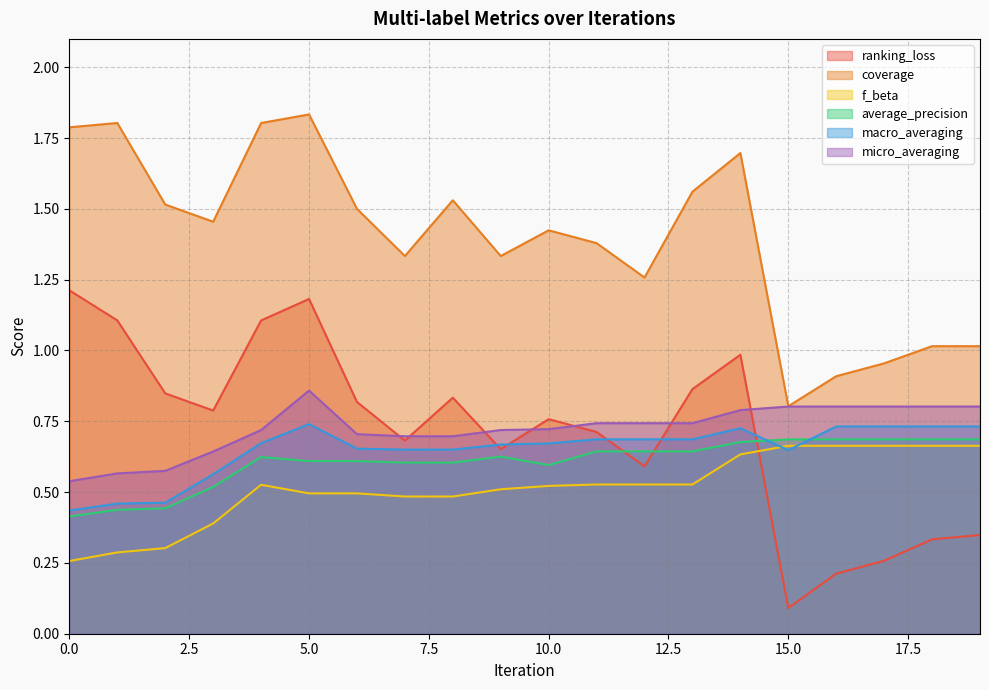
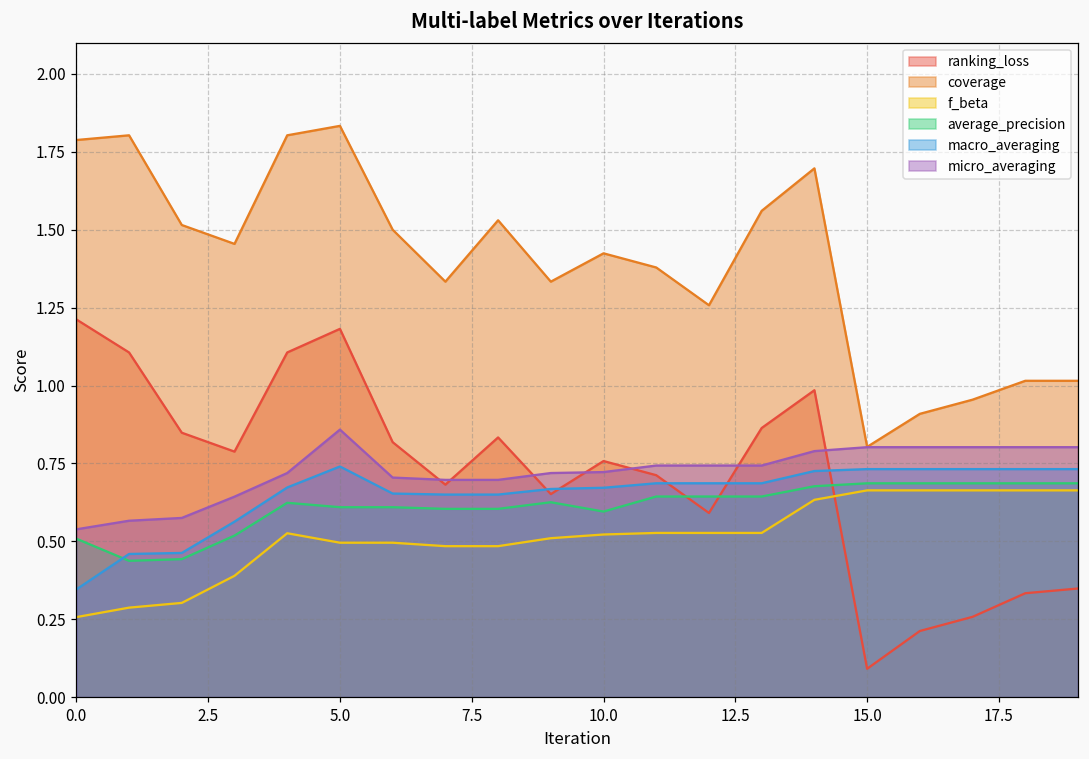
  {
    "average_precision": {
-     "0.0": 0.41,
+     "0.0": 0.51,
      "5.0": 0.61,
      "10.0": 0.60,
      "15.0": 0.69
    },
    "macro_averaging": {
-     "0.0": 0.43,
+     "0.0": 0.35,
      "5.0": 0.74,
      "10.0": 0.67,
-     "15.0": 0.65
+     "15.0": 0.73
    },
    "micro_averaging": {
      "0.0": 0.54,
      "5.0": 0.86,
      "10.0": 0.72
    }
  }
